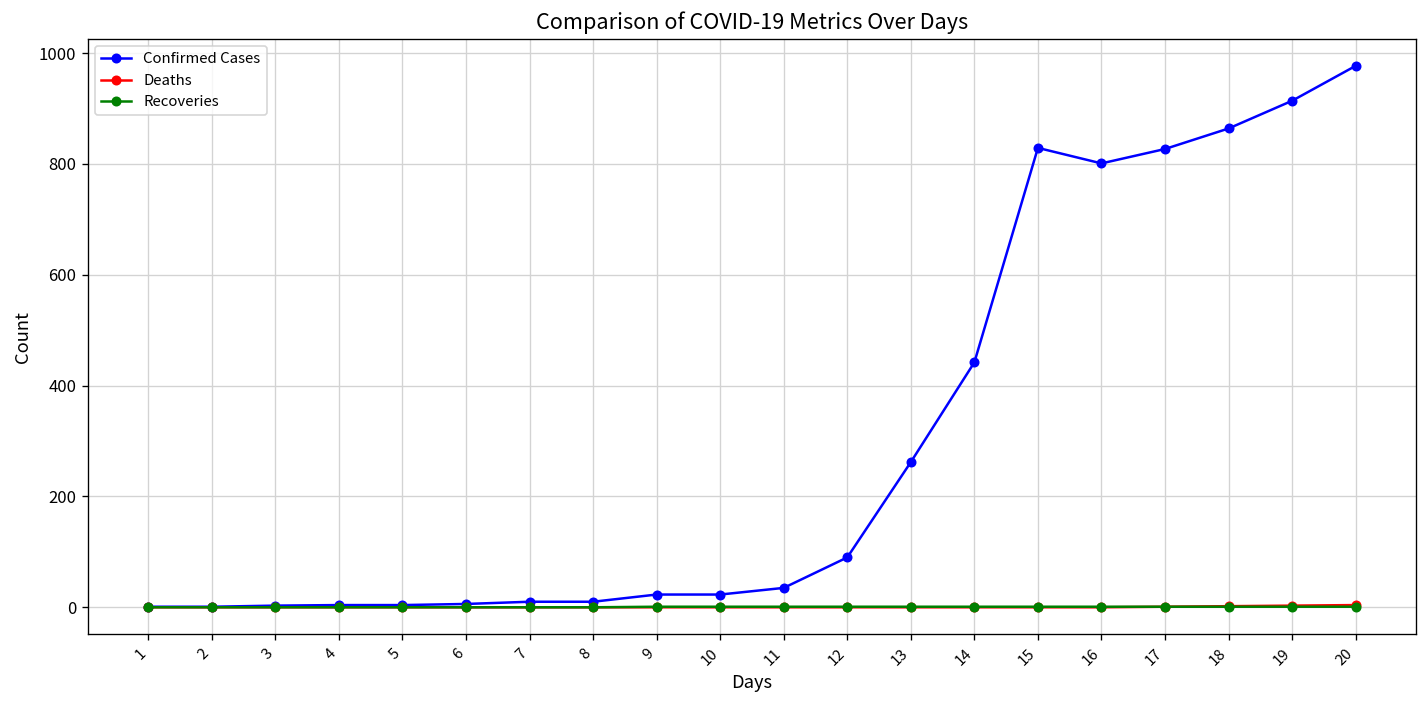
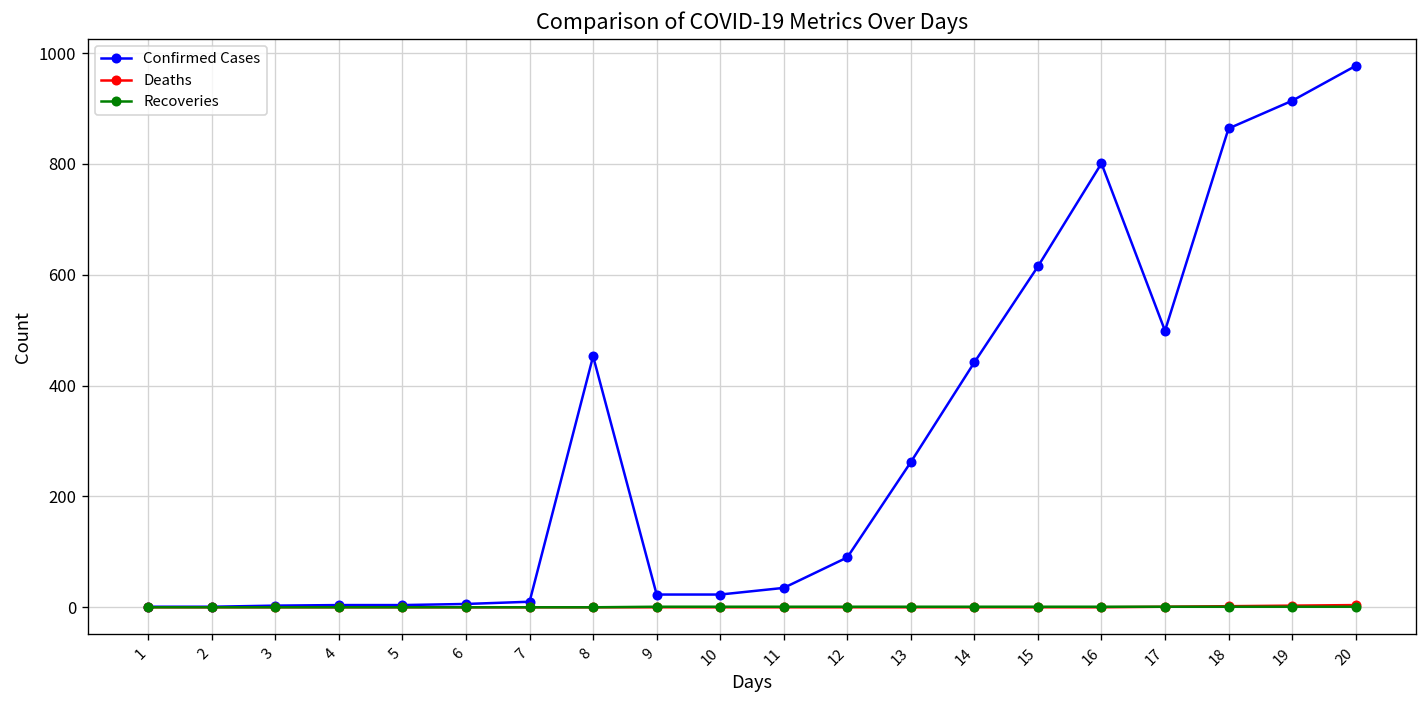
  {
    "Confirmed Cases": {
      "6": 10,
      "7": 10,
-     "8": 10,
+     "8": 450,
      "9": 20,
      "10": 20,
      "11": 40,
      "12": 90,
      "13": 260,
      "14": 440,
-     "15": 830,
+     "15": 620,
      "16": 800,
-     "17": 830,
+     "17": 500,
      "18": 860,
      "19": 910,
      "20": 980
    }
  }
